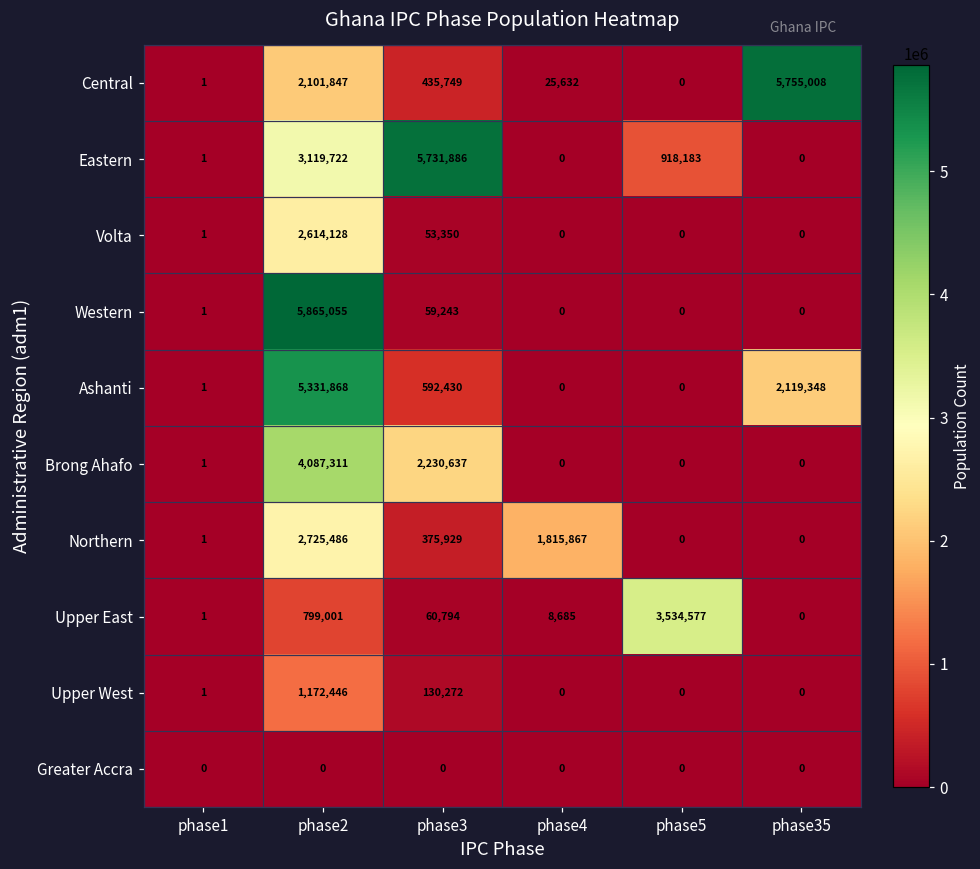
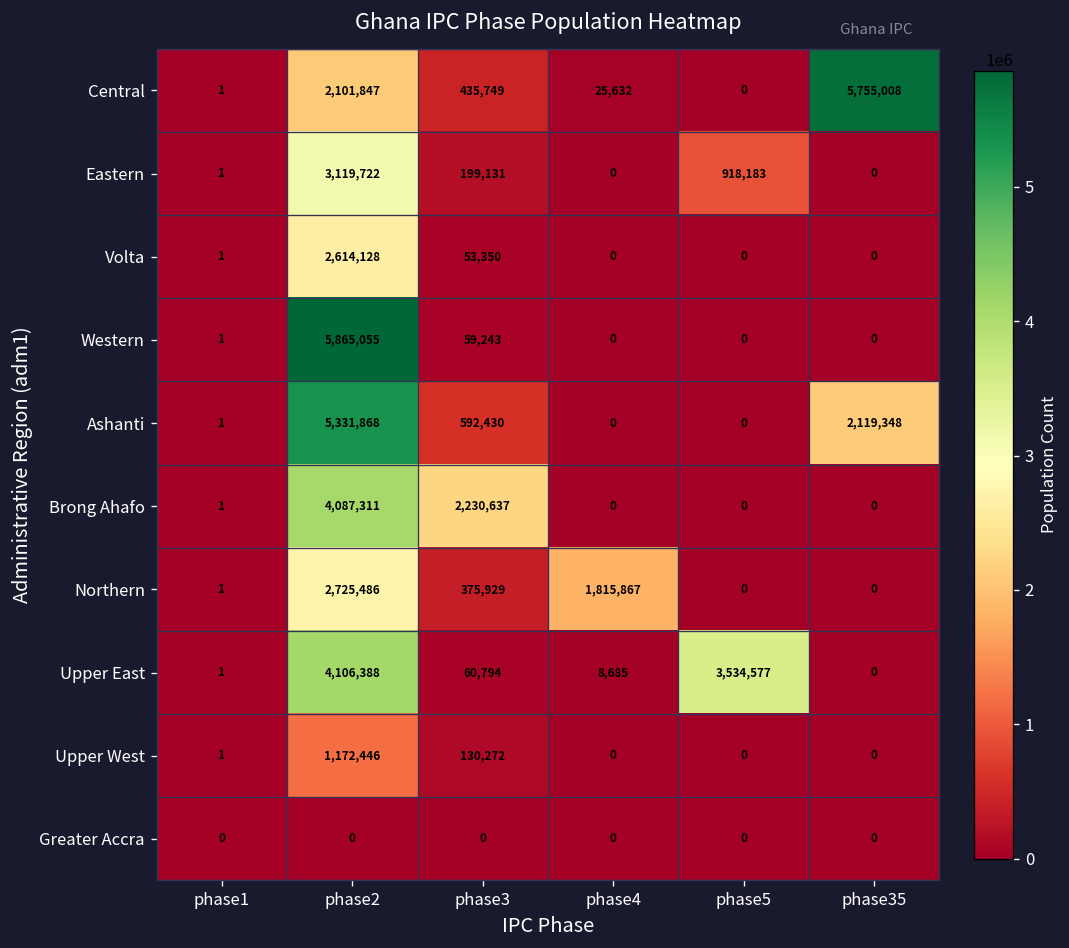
  {
    "Central": {
      "phase1": "1",
      "phase2": "2,101,847",
      "phase3": "435,749",
      "phase4": "25,632",
      "phase5": "0",
      "phase35": "5,755,008"
    },
    "Eastern": {
      "phase1": "1",
      "phase2": "3,119,722",
-     "phase3": "5,731,886",
+     "phase3": "199,131",
      "phase4": "0",
      "phase5": "918,183",
      "phase35": "0"
    },
    "Volta": {
      "phase1": "1",
      "phase2": "2,614,128",
      "phase3": "53,350",
      "phase4": "0",
      "phase5": "0",
      "phase35": "0"
    },
    "Western": {
      "phase1": "1",
      "phase2": "5,865,055",
      "phase3": "59,243",
      "phase4": "0",
      "phase5": "0",
      "phase35": "0"
    },
    "Ashanti": {
      "phase1": "1",
      "phase2": "5,331,868",
      "phase3": "592,430",
      "phase4": "0",
      "phase5": "0",
      "phase35": "2,119,348"
    },
    "Brong Ahafo": {
      "phase1": "1",
      "phase2": "4,087,311",
      "phase3": "2,230,637",
      "phase4": "0",
      "phase5": "0",
      "phase35": "0"
    },
    "Northern": {
      "phase1": "1",
      "phase2": "2,725,486",
      "phase3": "375,929",
      "phase4": "1,815,867",
      "phase5": "0",
      "phase35": "0"
    },
    "Upper East": {
      "phase1": "1",
-     "phase2": "799,001",
+     "phase2": "4,106,388",
      "phase3": "60,794",
      "phase4": "8,685",
      "phase5": "3,534,577",
      "phase35": "0"
    },
    "Upper West": {
      "phase1": "1",
      "phase2": "1,172,446",
      "phase3": "130,272",
      "phase4": "0",
      "phase5": "0",
      "phase35": "0"
    },
    "Greater Accra": {
      "phase1": "0",
      "phase2": "0",
      "phase3": "0",
      "phase4": "0",
      "phase5": "0",
      "phase35": "0"
    }
  }
